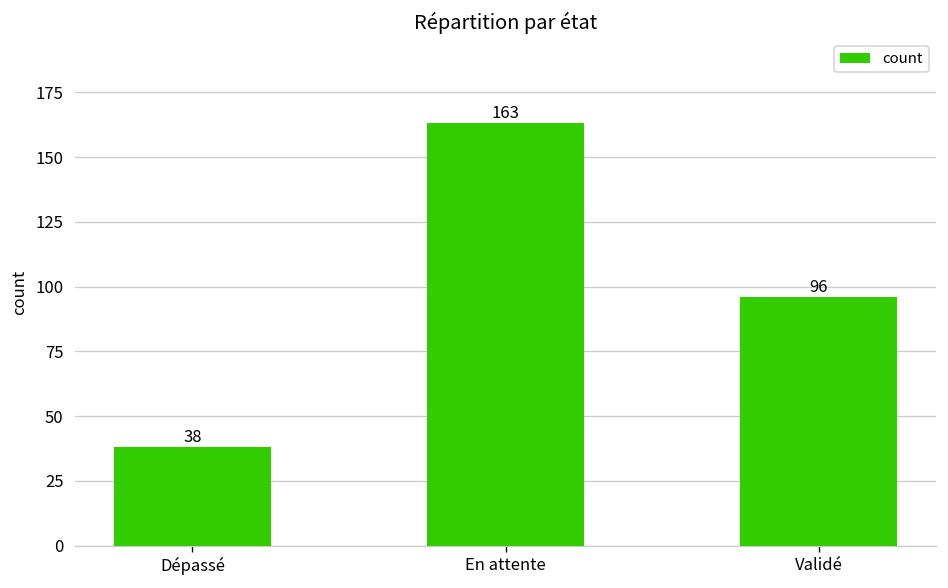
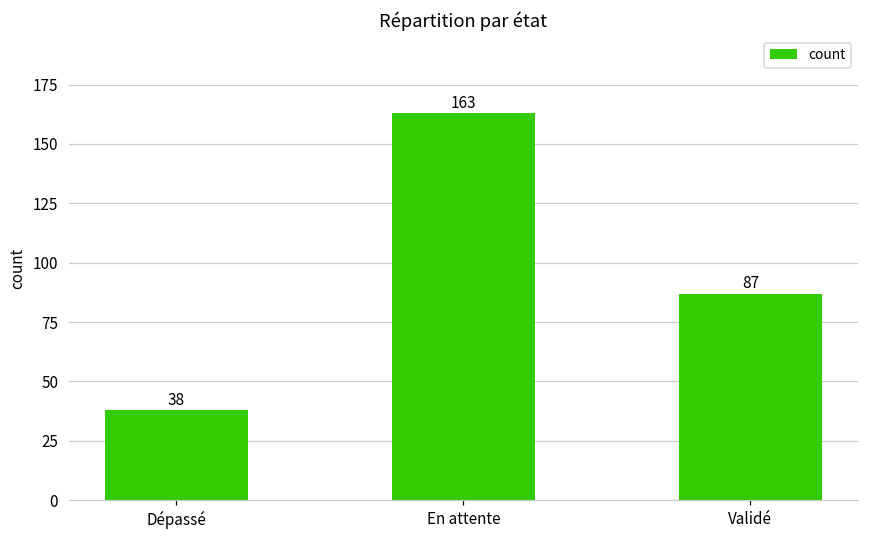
  {
    "Dépassé": 38,
    "En attente": 163,
-   "Validé": 96
+   "Validé": 87
  }
